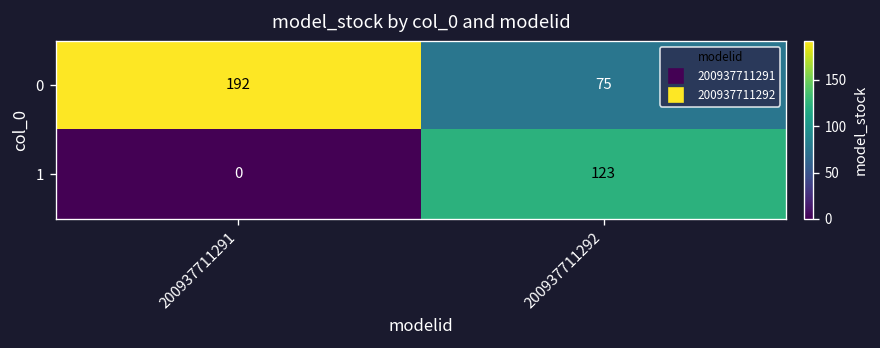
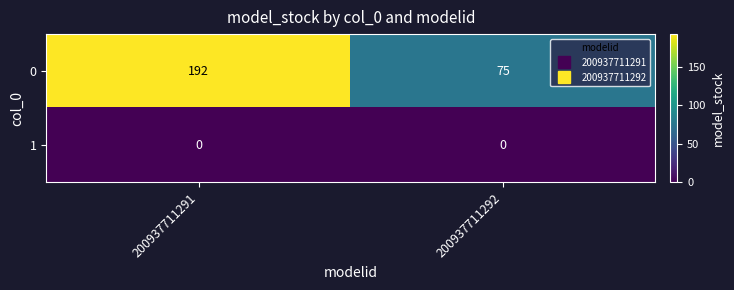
  {
    "0": {
      "200937711291": 192,
      "200937711292": 75
    },
    "1": {
      "200937711291": 0,
-     "200937711292": 123
+     "200937711292": 0
    }
  }
